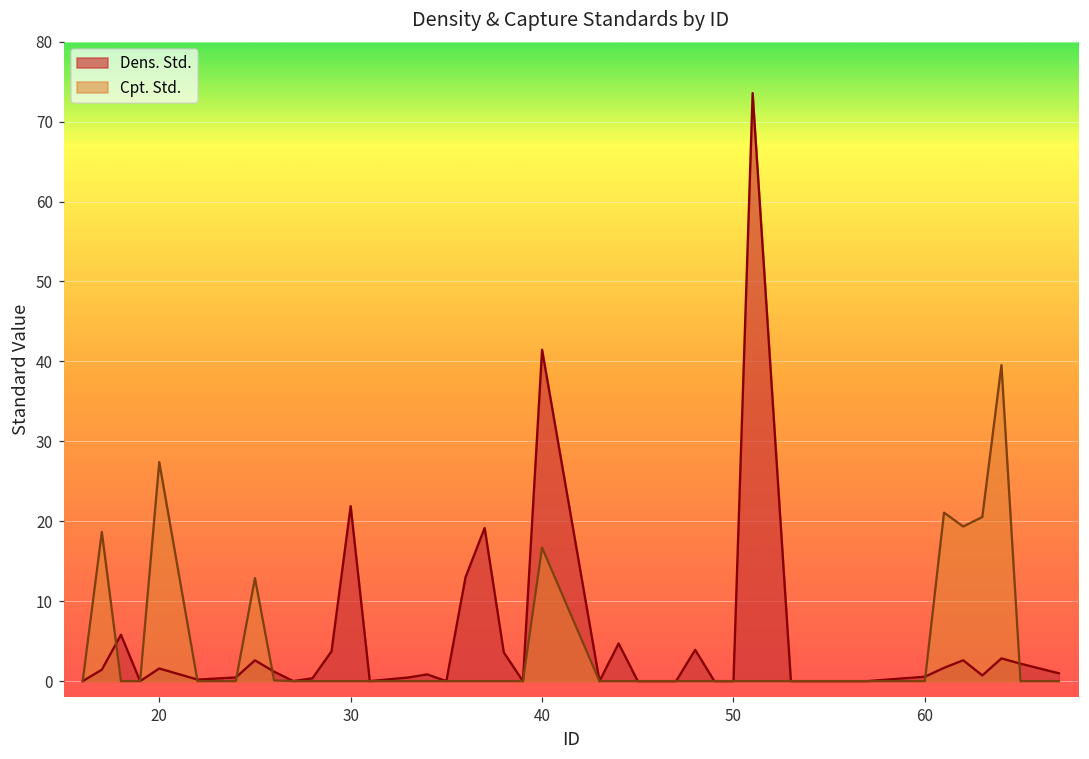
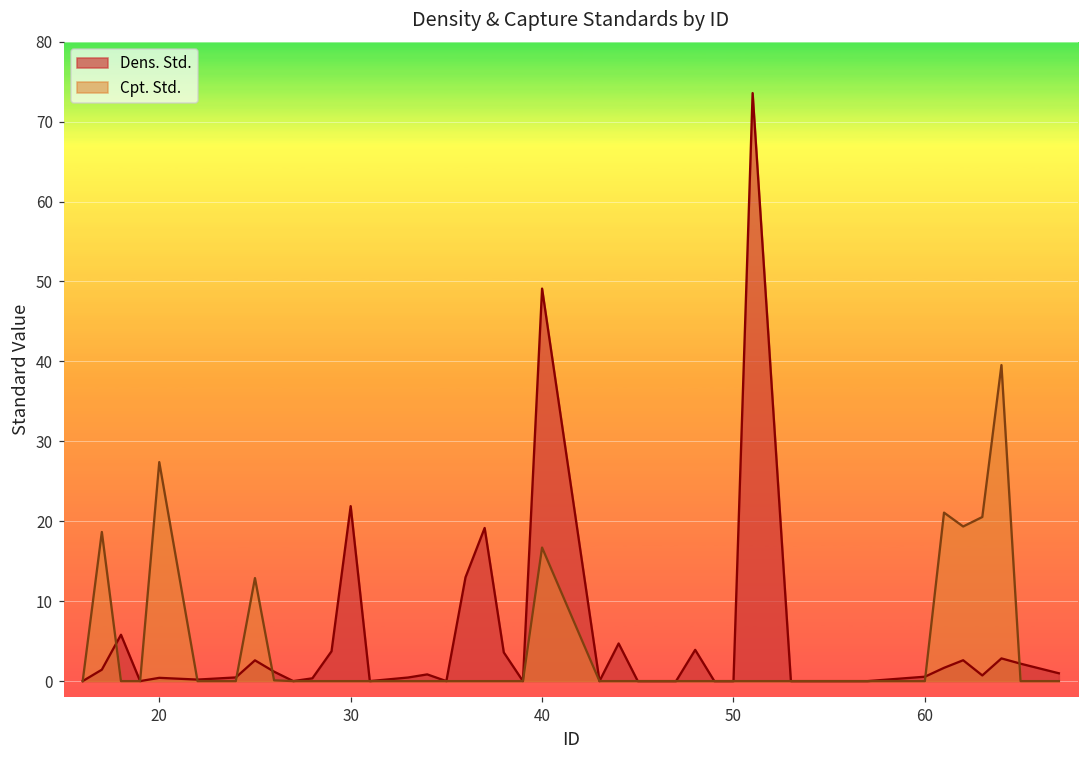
  {
    "Dens. Std.": {
-     "20": 2,
+     "20": 0,
      "30": 22,
-     "40": 41,
+     "40": 49,
      "60": 1
    },
    "Cpt. Std.": {
      "20": 27,
      "30": 0,
      "40": 17,
      "60": 0
    }
  }
